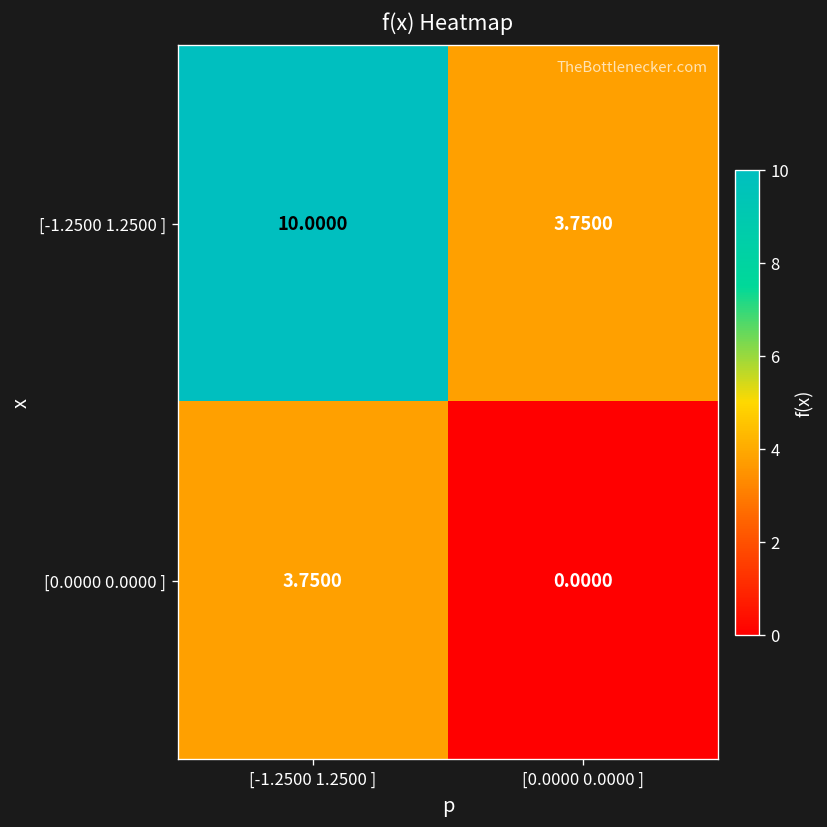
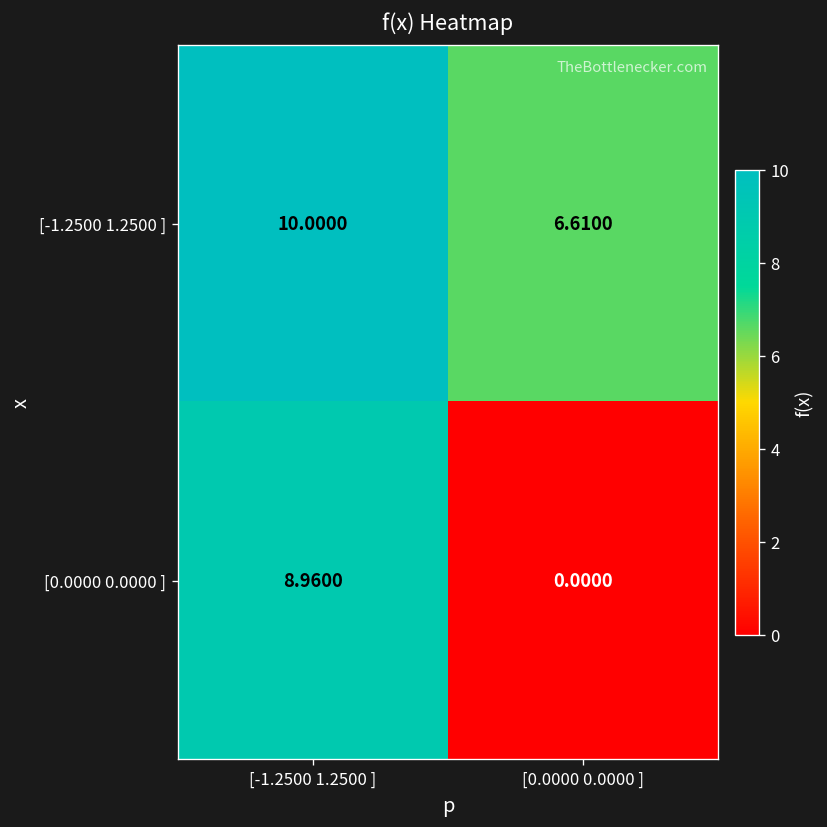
  {
    "[-1.2500 1.2500 ]": {
      "[-1.2500 1.2500 ]": 10.0000,
-     "[0.0000 0.0000 ]": 3.7500
+     "[0.0000 0.0000 ]": 6.6100
    },
    "[0.0000 0.0000 ]": {
-     "[-1.2500 1.2500 ]": 3.7500,
+     "[-1.2500 1.2500 ]": 8.9600,
      "[0.0000 0.0000 ]": 0.0000
    }
  }
